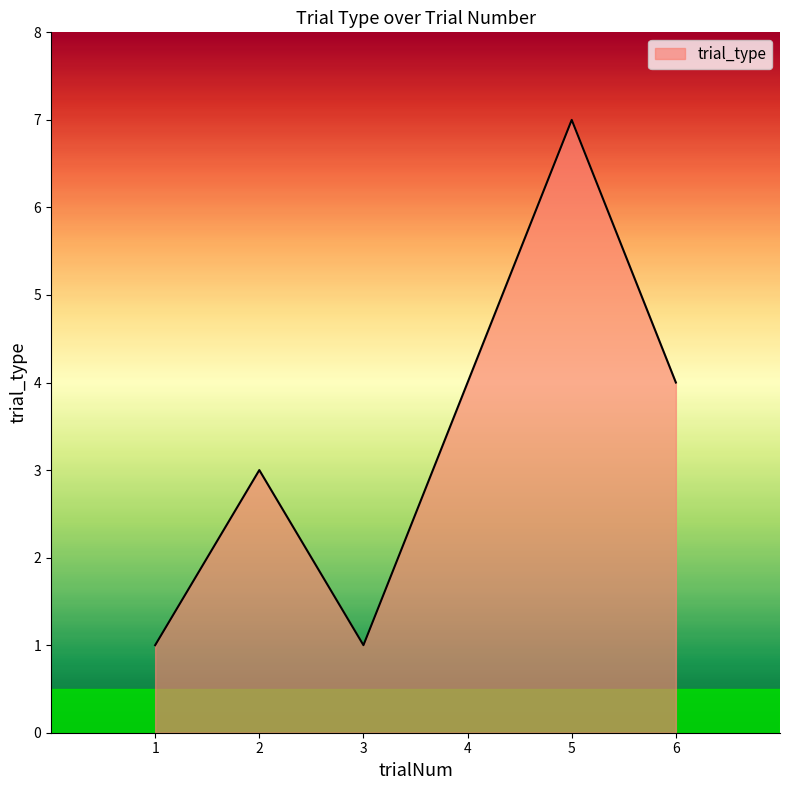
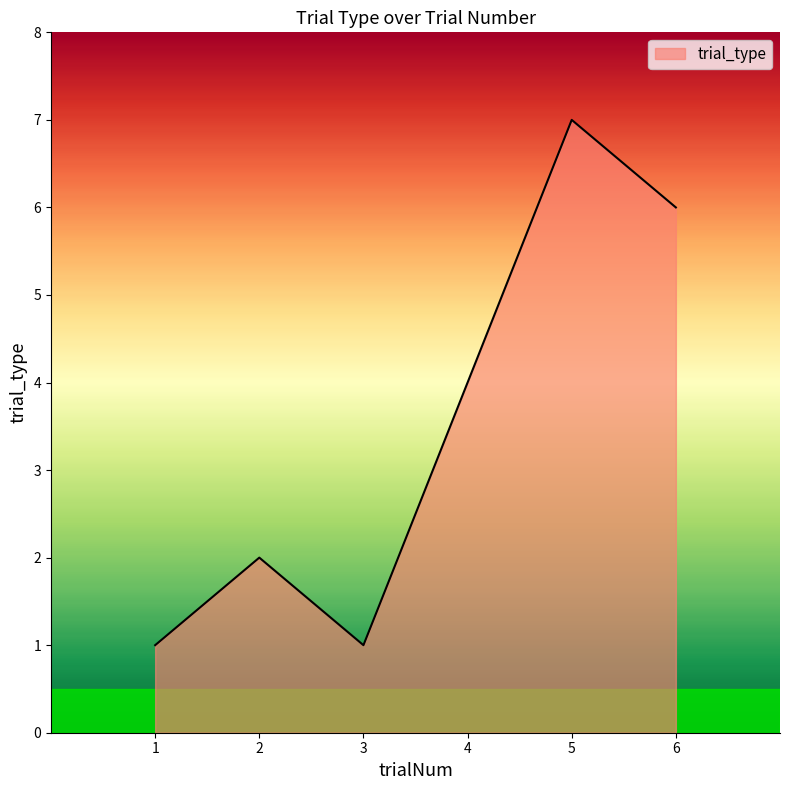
  {
    "1": 1,
-   "2": 3,
+   "2": 2,
    "3": 1,
    "4": 4,
    "5": 7,
-   "6": 4
+   "6": 6
  }
